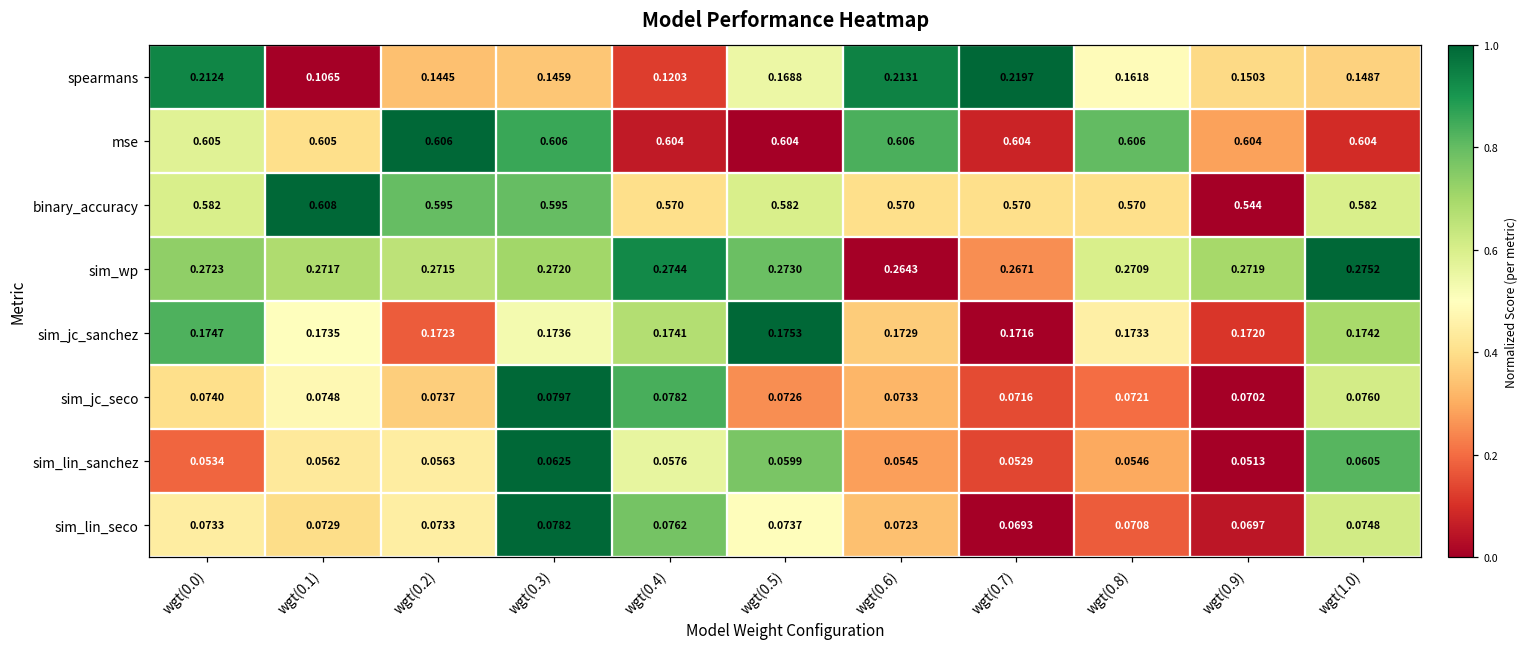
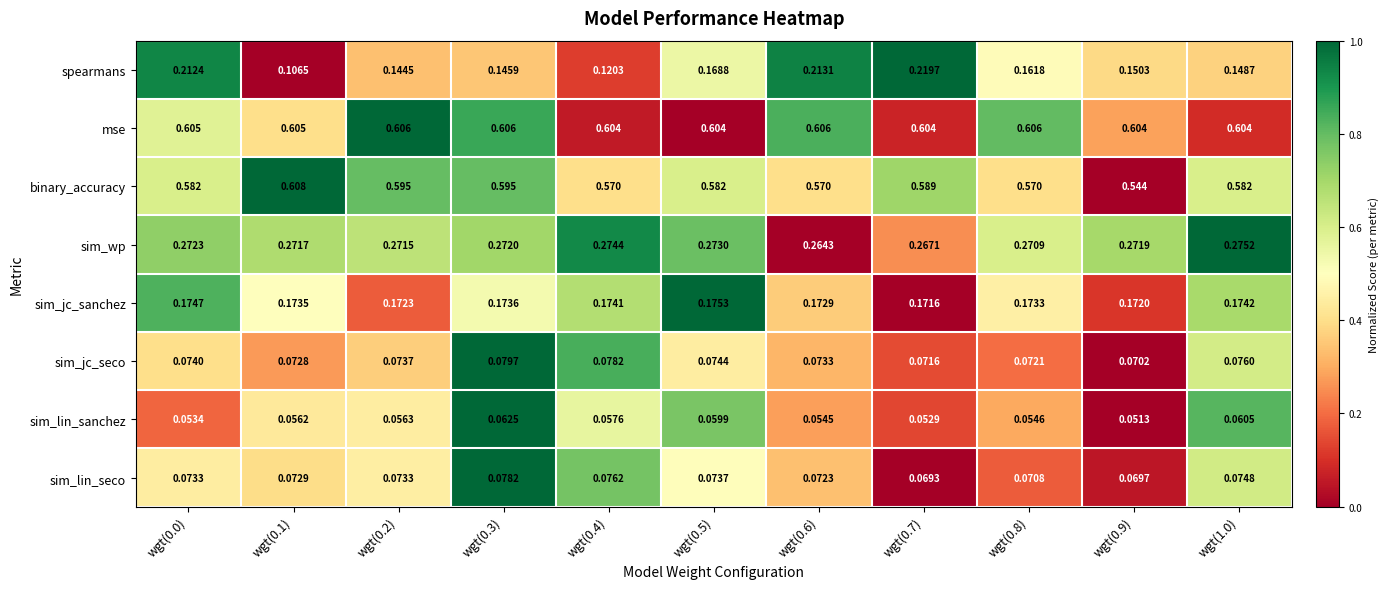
  {
    "spearmans": {
      "wgt(0.0)": 0.2124,
      "wgt(0.1)": 0.1065,
      "wgt(0.2)": 0.1445,
      "wgt(0.3)": 0.1459,
      "wgt(0.4)": 0.1203,
      "wgt(0.5)": 0.1688,
      "wgt(0.6)": 0.2131,
      "wgt(0.7)": 0.2197,
      "wgt(0.8)": 0.1618,
      "wgt(0.9)": 0.1503,
      "wgt(1.0)": 0.1487
    },
    "mse": {
      "wgt(0.0)": 0.605,
      "wgt(0.1)": 0.605,
      "wgt(0.2)": 0.606,
      "wgt(0.3)": 0.606,
      "wgt(0.4)": 0.604,
      "wgt(0.5)": 0.604,
      "wgt(0.6)": 0.606,
      "wgt(0.7)": 0.604,
      "wgt(0.8)": 0.606,
      "wgt(0.9)": 0.604,
      "wgt(1.0)": 0.604
    },
    "binary_accuracy": {
      "wgt(0.0)": 0.582,
      "wgt(0.1)": 0.608,
      "wgt(0.2)": 0.595,
      "wgt(0.3)": 0.595,
      "wgt(0.4)": 0.570,
      "wgt(0.5)": 0.582,
      "wgt(0.6)": 0.570,
-     "wgt(0.7)": 0.570,
+     "wgt(0.7)": 0.589,
      "wgt(0.8)": 0.570,
      "wgt(0.9)": 0.544,
      "wgt(1.0)": 0.582
    },
    "sim_wp": {
      "wgt(0.0)": 0.2723,
      "wgt(0.1)": 0.2717,
      "wgt(0.2)": 0.2715,
      "wgt(0.3)": 0.2720,
      "wgt(0.4)": 0.2744,
      "wgt(0.5)": 0.2730,
      "wgt(0.6)": 0.2643,
      "wgt(0.7)": 0.2671,
      "wgt(0.8)": 0.2709,
      "wgt(0.9)": 0.2719,
      "wgt(1.0)": 0.2752
    },
    "sim_jc_sanchez": {
      "wgt(0.0)": 0.1747,
      "wgt(0.1)": 0.1735,
      "wgt(0.2)": 0.1723,
      "wgt(0.3)": 0.1736,
      "wgt(0.4)": 0.1741,
      "wgt(0.5)": 0.1753,
      "wgt(0.6)": 0.1729,
      "wgt(0.7)": 0.1716,
      "wgt(0.8)": 0.1733,
      "wgt(0.9)": 0.1720,
      "wgt(1.0)": 0.1742
    },
    "sim_jc_seco": {
      "wgt(0.0)": 0.0740,
-     "wgt(0.1)": 0.0748,
+     "wgt(0.1)": 0.0728,
      "wgt(0.2)": 0.0737,
      "wgt(0.3)": 0.0797,
      "wgt(0.4)": 0.0782,
-     "wgt(0.5)": 0.0726,
+     "wgt(0.5)": 0.0744,
      "wgt(0.6)": 0.0733,
      "wgt(0.7)": 0.0716,
      "wgt(0.8)": 0.0721,
      "wgt(0.9)": 0.0702,
      "wgt(1.0)": 0.0760
    },
    "sim_lin_sanchez": {
      "wgt(0.0)": 0.0534,
      "wgt(0.1)": 0.0562,
      "wgt(0.2)": 0.0563,
      "wgt(0.3)": 0.0625,
      "wgt(0.4)": 0.0576,
      "wgt(0.5)": 0.0599,
      "wgt(0.6)": 0.0545,
      "wgt(0.7)": 0.0529,
      "wgt(0.8)": 0.0546,
      "wgt(0.9)": 0.0513,
      "wgt(1.0)": 0.0605
    },
    "sim_lin_seco": {
      "wgt(0.0)": 0.0733,
      "wgt(0.1)": 0.0729,
      "wgt(0.2)": 0.0733,
      "wgt(0.3)": 0.0782,
      "wgt(0.4)": 0.0762,
      "wgt(0.5)": 0.0737,
      "wgt(0.6)": 0.0723,
      "wgt(0.7)": 0.0693,
      "wgt(0.8)": 0.0708,
      "wgt(0.9)": 0.0697,
      "wgt(1.0)": 0.0748
    }
  }
